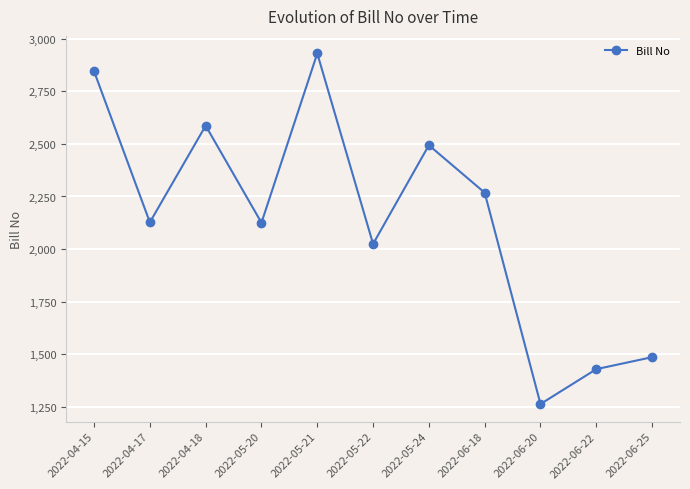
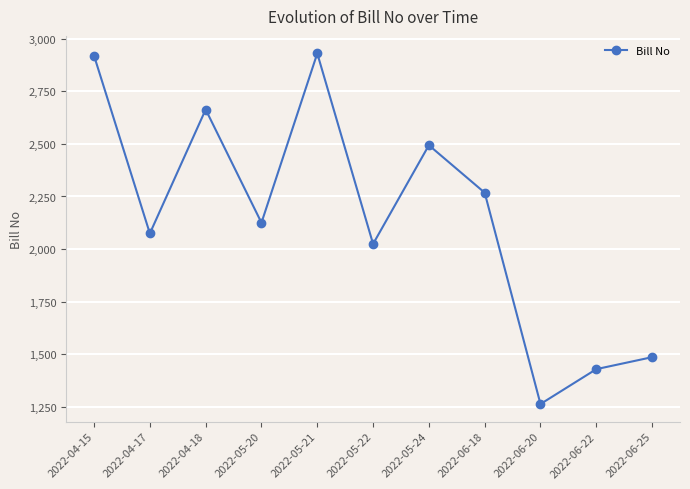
  {
-   "2022-04-15": "2,850",
-   "2022-04-17": "2,130",
-   "2022-04-18": "2,590",
+   "2022-04-15": "2,920",
+   "2022-04-17": "2,070",
+   "2022-04-18": "2,660",
    "2022-05-20": "2,130",
    "2022-05-21": "2,930",
    "2022-05-22": "2,020",
    "2022-05-24": "2,490",
    "2022-06-18": "2,270",
    "2022-06-20": "1,260",
    "2022-06-22": "1,430",
    "2022-06-25": "1,490"
  }
